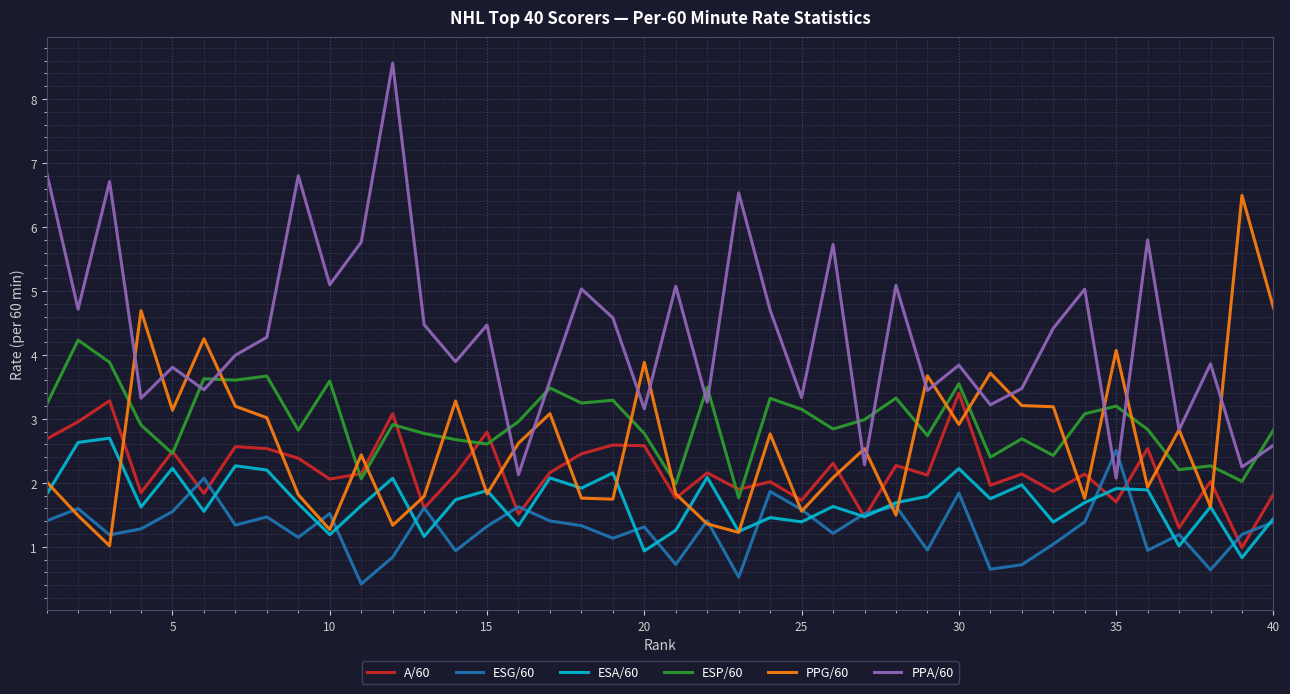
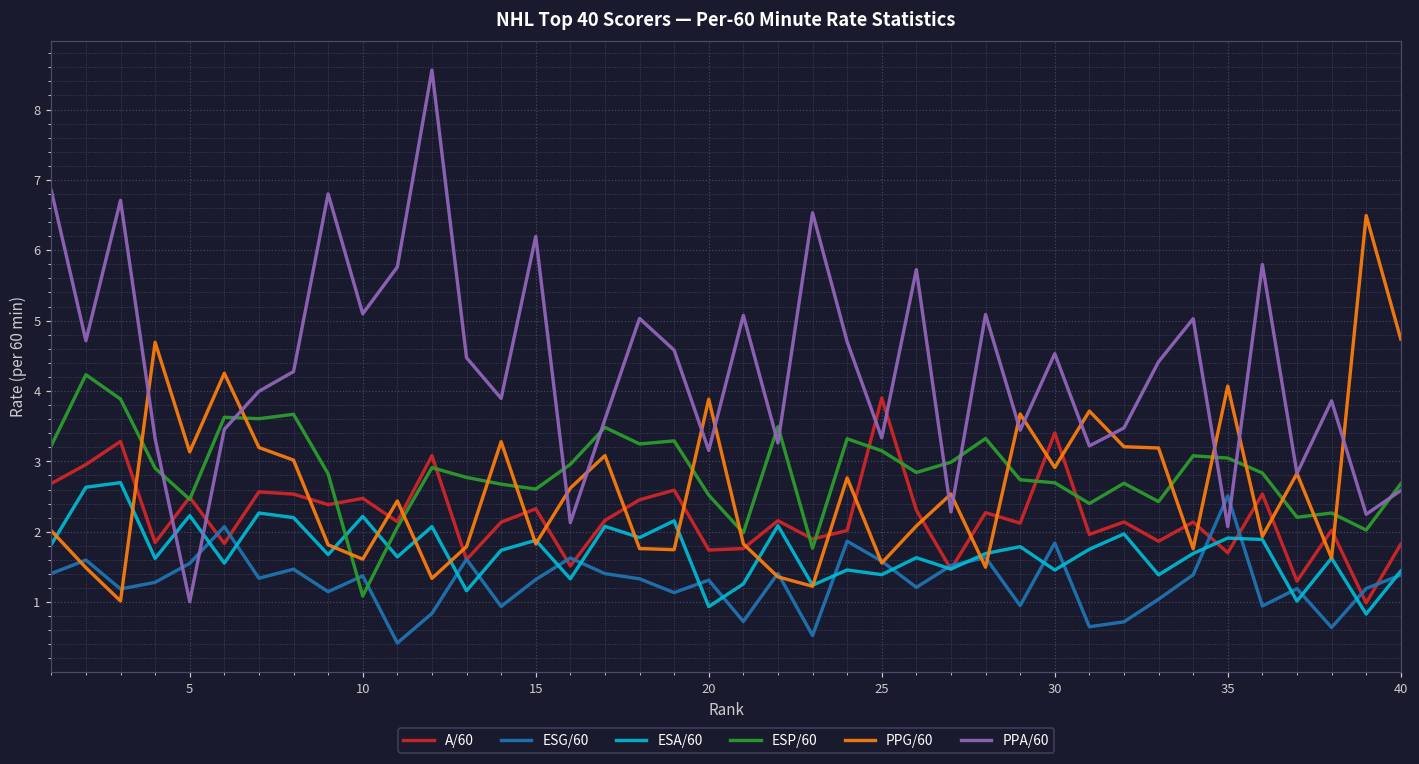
  {
    "A/60": {
-     "10": 2.1,
-     "15": 2.8,
-     "20": 2.6,
-     "25": 1.7,
+     "10": 2.5,
+     "15": 2.3,
+     "20": 1.7,
+     "25": 3.9,
      "30": 3.4,
      "35": 1.7,
      "40": 1.8
    },
    "ESG/60": {
      "5": 1.6,
-     "10": 1.5,
+     "10": 1.4,
      "15": 1.3,
      "20": 1.3,
      "30": 1.8,
      "35": 2.5,
      "40": 1.4
    },
    "ESA/60": {
      "5": 2.2,
-     "10": 1.2,
+     "10": 2.2,
      "15": 1.9,
      "20": 0.9,
      "25": 1.4,
-     "30": 2.2,
+     "30": 1.5,
      "35": 1.9,
      "40": 1.4
    },
    "ESP/60": {
-     "10": 3.6,
+     "10": 1.1,
      "15": 2.6,
-     "20": 2.8,
+     "20": 2.5,
      "25": 3.2,
-     "30": 3.5,
-     "35": 3.2,
-     "40": 2.8
+     "30": 2.7,
+     "35": 3.0,
+     "40": 2.7
    },
    "PPG/60": {
      "5": 3.1,
-     "10": 1.3,
+     "10": 1.6,
      "15": 1.8,
      "20": 3.9,
      "30": 2.9,
      "35": 4.1,
      "40": 4.7
    },
    "PPA/60": {
-     "5": 3.8,
+     "5": 1.0,
      "10": 5.1,
-     "15": 4.5,
+     "15": 6.2,
      "20": 3.2,
      "25": 3.3,
-     "30": 3.8,
+     "30": 4.5,
      "35": 2.1,
      "40": 2.6
    }
  }
